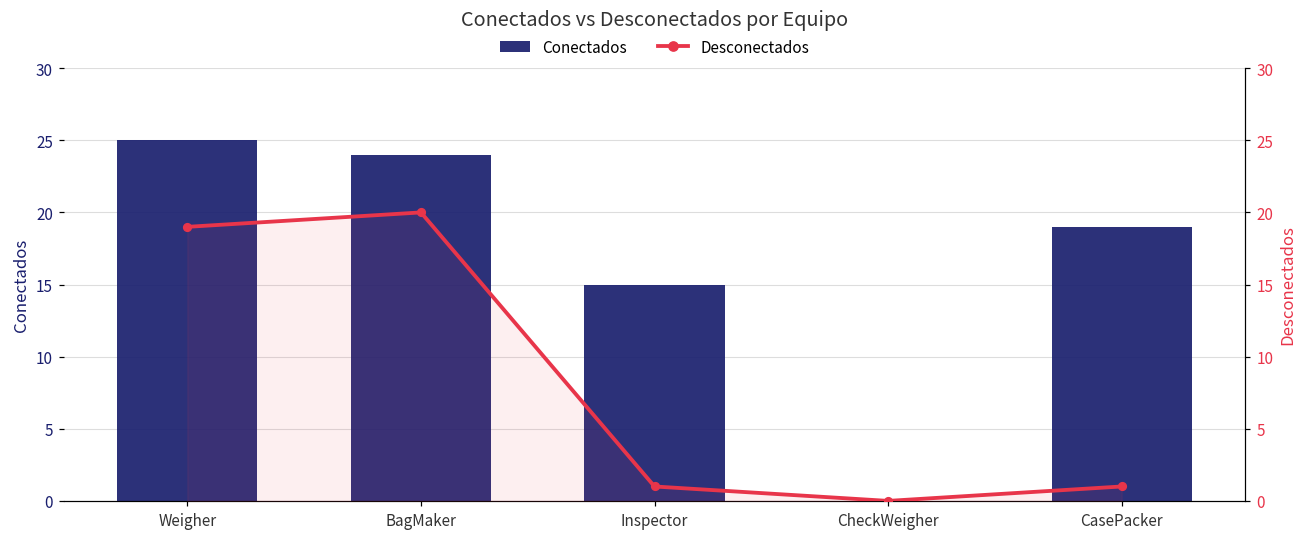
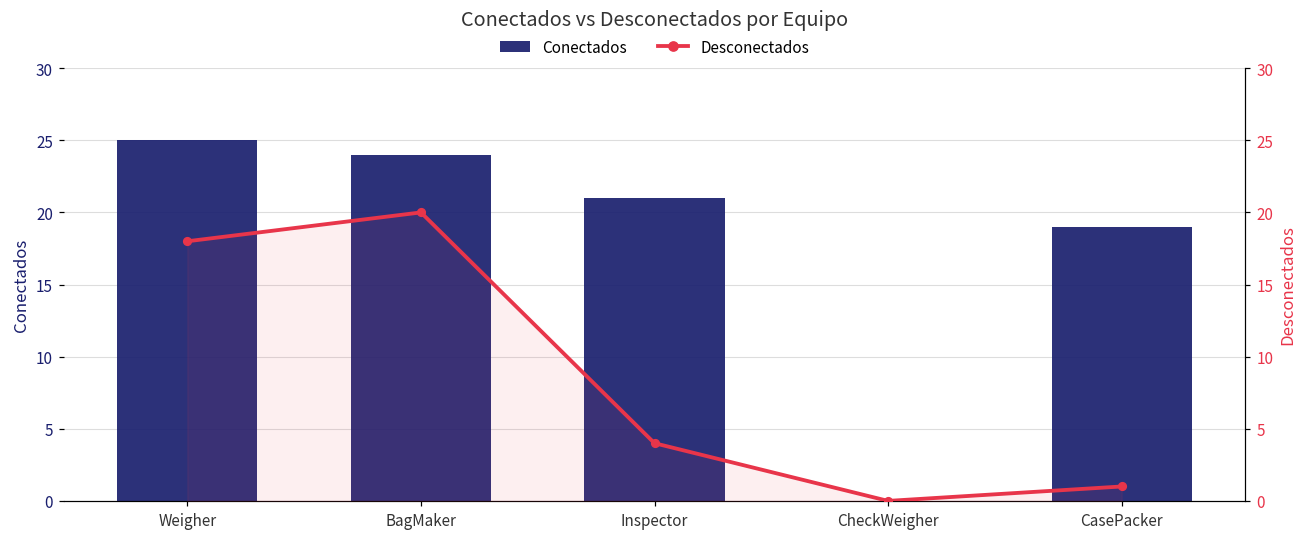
  {
    "Conectados": {
      "Weigher": 25,
      "BagMaker": 24,
-     "Inspector": 15,
+     "Inspector": 21,
      "CheckWeigher": 0,
      "CasePacker": 19
    },
    "Desconectados": {
-     "Weigher": 19,
+     "Weigher": 18,
      "BagMaker": 20,
-     "Inspector": 1,
+     "Inspector": 4,
      "CheckWeigher": 0,
      "CasePacker": 1
    }
  }
